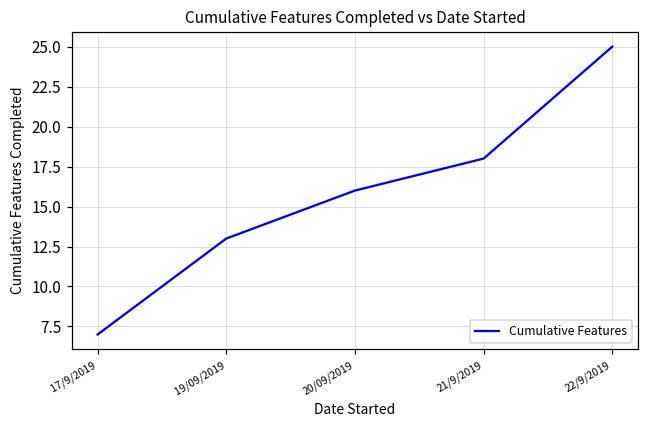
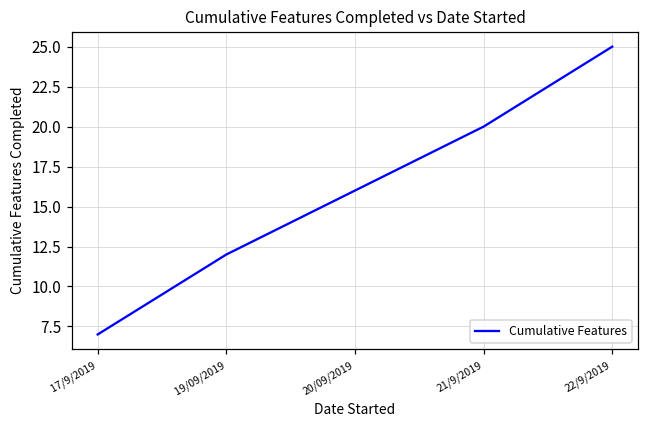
  {
    "17/9/2019": 7,
-   "19/09/2019": 13,
+   "19/09/2019": 12,
    "20/09/2019": 16,
-   "21/9/2019": 18,
+   "21/9/2019": 20,
    "22/9/2019": 25
  }
